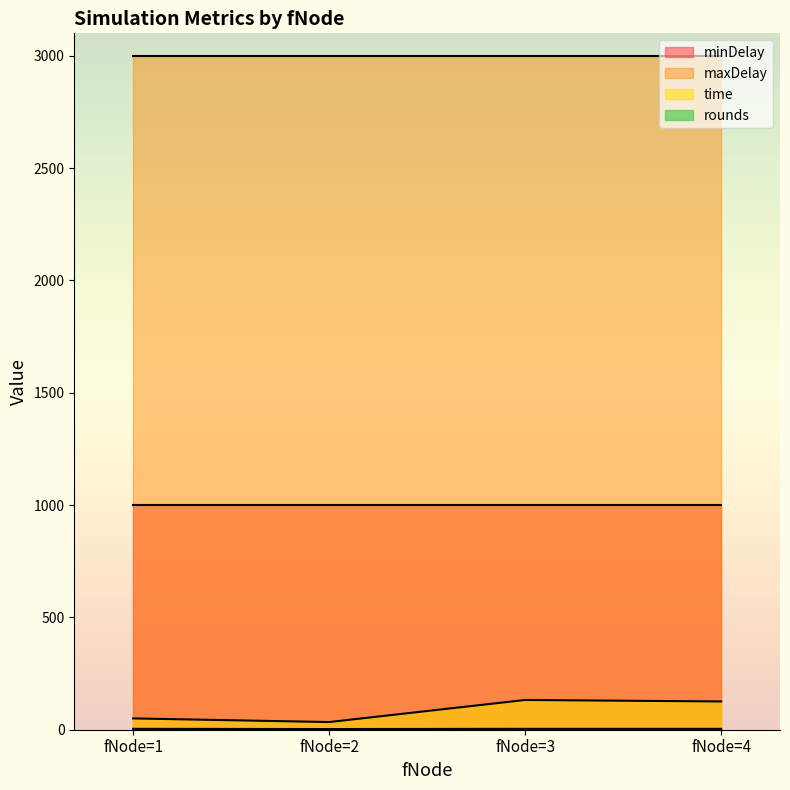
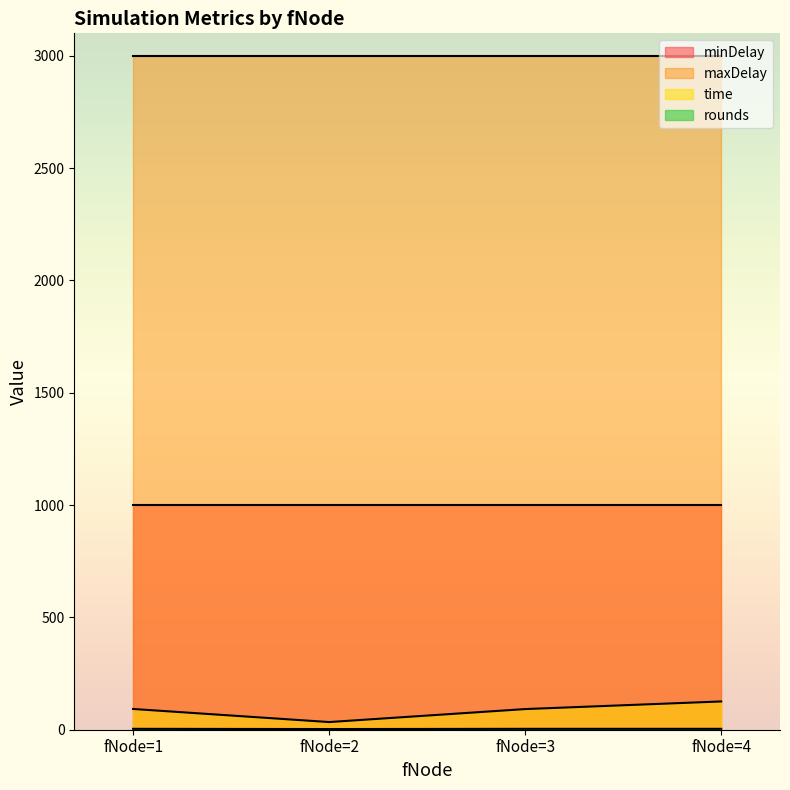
  {
    "minDelay": {
      "fNode=1": 1000,
      "fNode=2": 1000,
      "fNode=3": 1000,
      "fNode=4": 1000
    },
    "maxDelay": {
      "fNode=1": 3000,
      "fNode=2": 3000,
      "fNode=3": 3000
    },
    "time": {
-     "fNode=1": 50,
+     "fNode=1": 90,
      "fNode=2": 30,
-     "fNode=3": 130,
+     "fNode=3": 90,
      "fNode=4": 130
    },
    "rounds": {
      "fNode=1": 0,
      "fNode=2": 0,
      "fNode=3": 0,
      "fNode=4": 0
    }
  }
